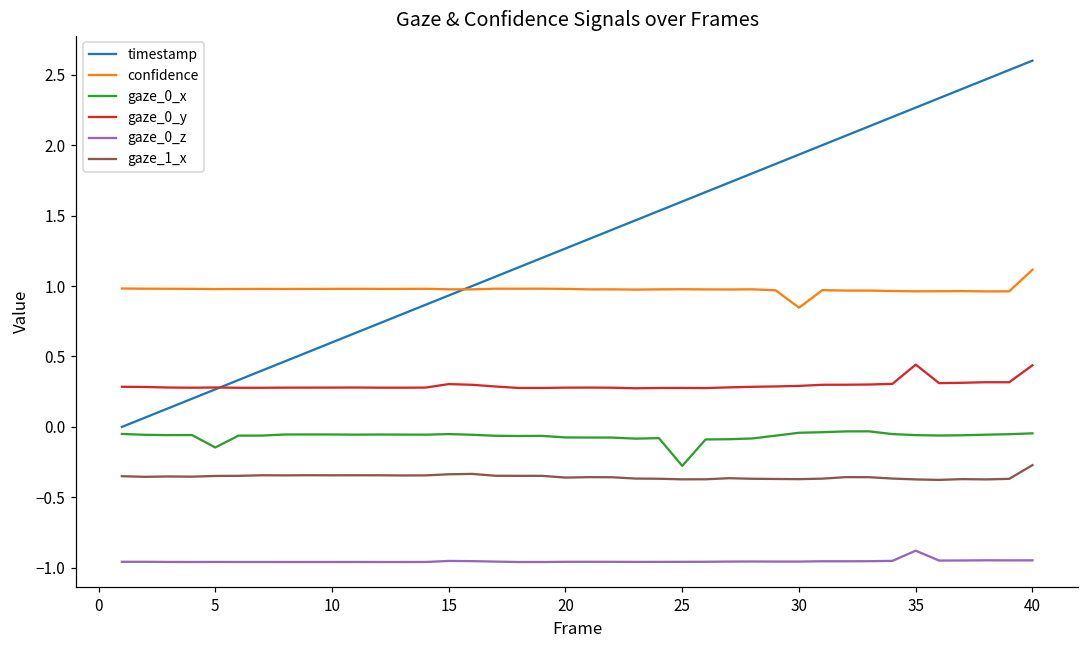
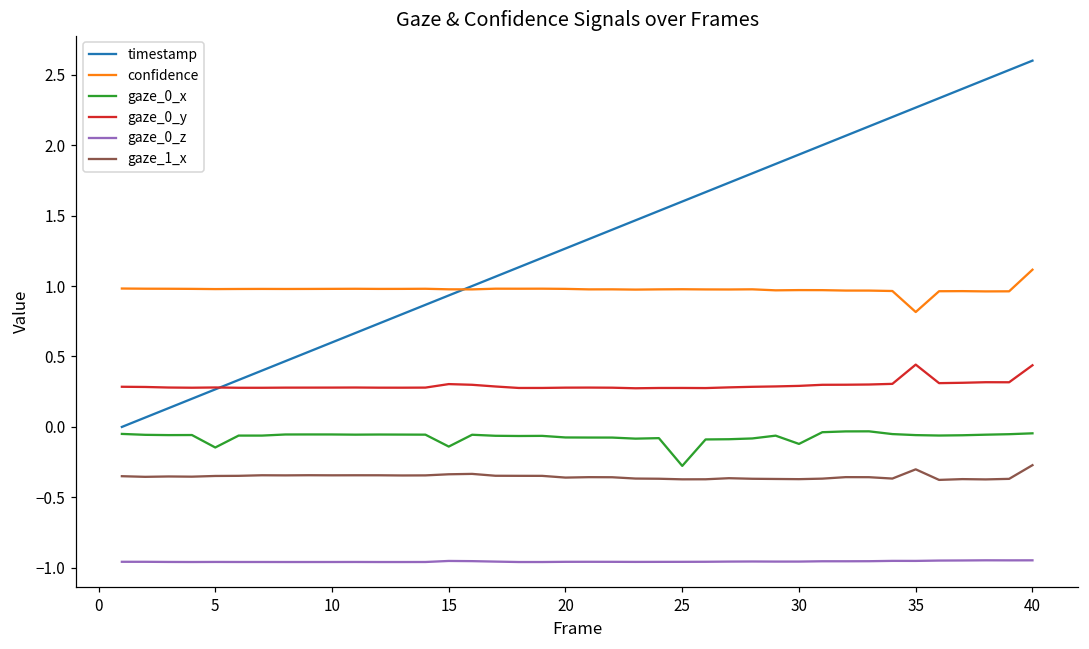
  {
    "timestamp": {
      "10": 0.60,
      "15": 0.93,
      "20": 1.27,
      "25": 1.60,
      "30": 1.93,
      "35": 2.27,
      "40": 2.60
    },
    "confidence": {
      "5": 0.98,
      "10": 0.98,
      "15": 0.98,
      "20": 0.98,
      "25": 0.98,
-     "30": 0.85,
-     "35": 0.96,
+     "30": 0.97,
+     "35": 0.82,
      "40": 1.12
    },
    "gaze_0_x": {
      "5": -0.15,
      "10": -0.05,
-     "15": -0.05,
+     "15": -0.14,
      "20": -0.07,
      "25": -0.28,
-     "30": -0.04,
+     "30": -0.12,
      "35": -0.06,
      "40": -0.05
    },
    "gaze_0_y": {
      "10": 0.28,
      "15": 0.30,
      "20": 0.28,
      "25": 0.28,
      "30": 0.29,
      "35": 0.44,
      "40": 0.44
    },
    "gaze_0_z": {
      "5": -0.96,
      "10": -0.96,
      "15": -0.95,
      "20": -0.96,
      "25": -0.96,
      "30": -0.96,
-     "35": -0.88,
+     "35": -0.95,
      "40": -0.95
    },
    "gaze_1_x": {
      "5": -0.35,
      "10": -0.34,
      "15": -0.34,
      "20": -0.36,
      "25": -0.37,
      "30": -0.37,
-     "35": -0.37,
+     "35": -0.30,
      "40": -0.27
    }
  }
